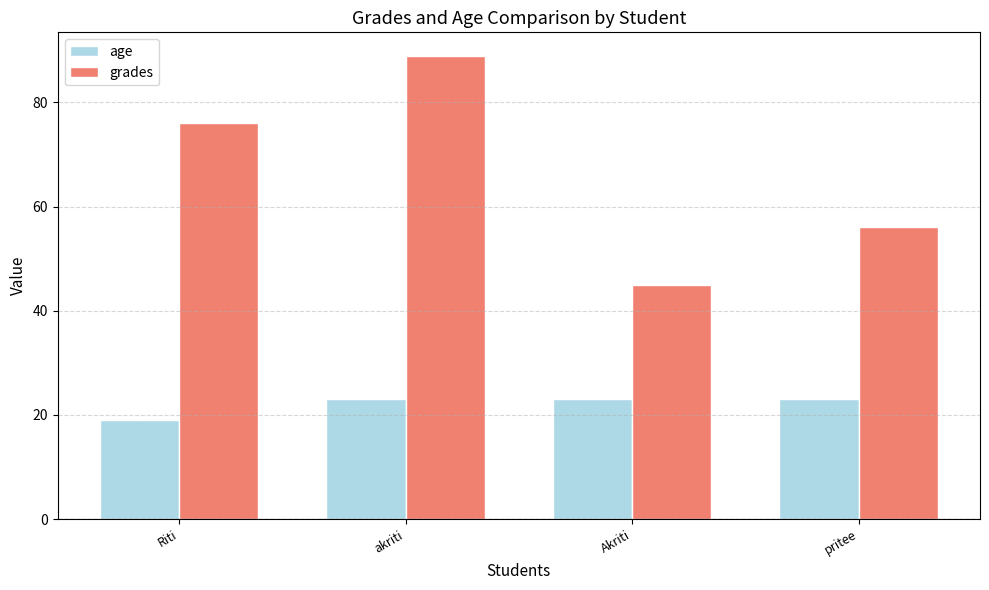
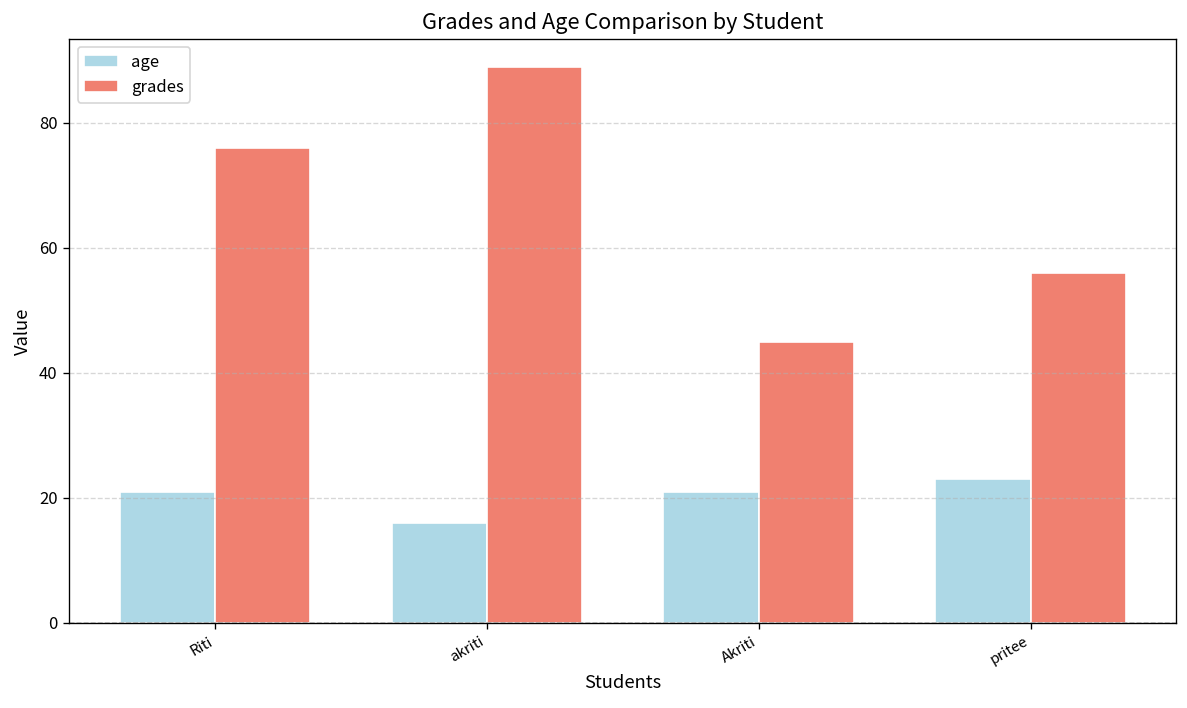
  {
    "age": {
-     "Riti": 19,
-     "akriti": 23,
-     "Akriti": 23,
+     "Riti": 21,
+     "akriti": 16,
+     "Akriti": 21,
      "pritee": 23
    },
    "grades": {
      "Riti": 76,
      "akriti": 89,
      "Akriti": 45,
      "pritee": 56
    }
  }
